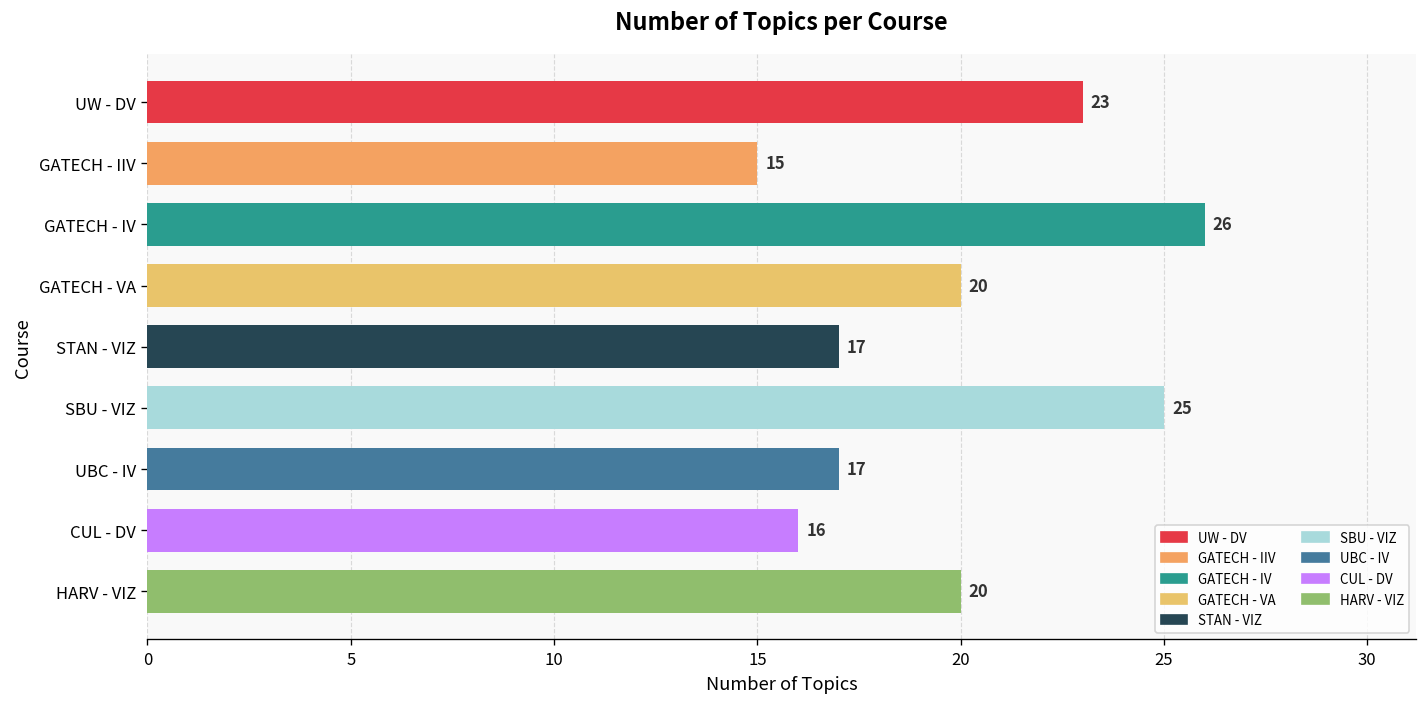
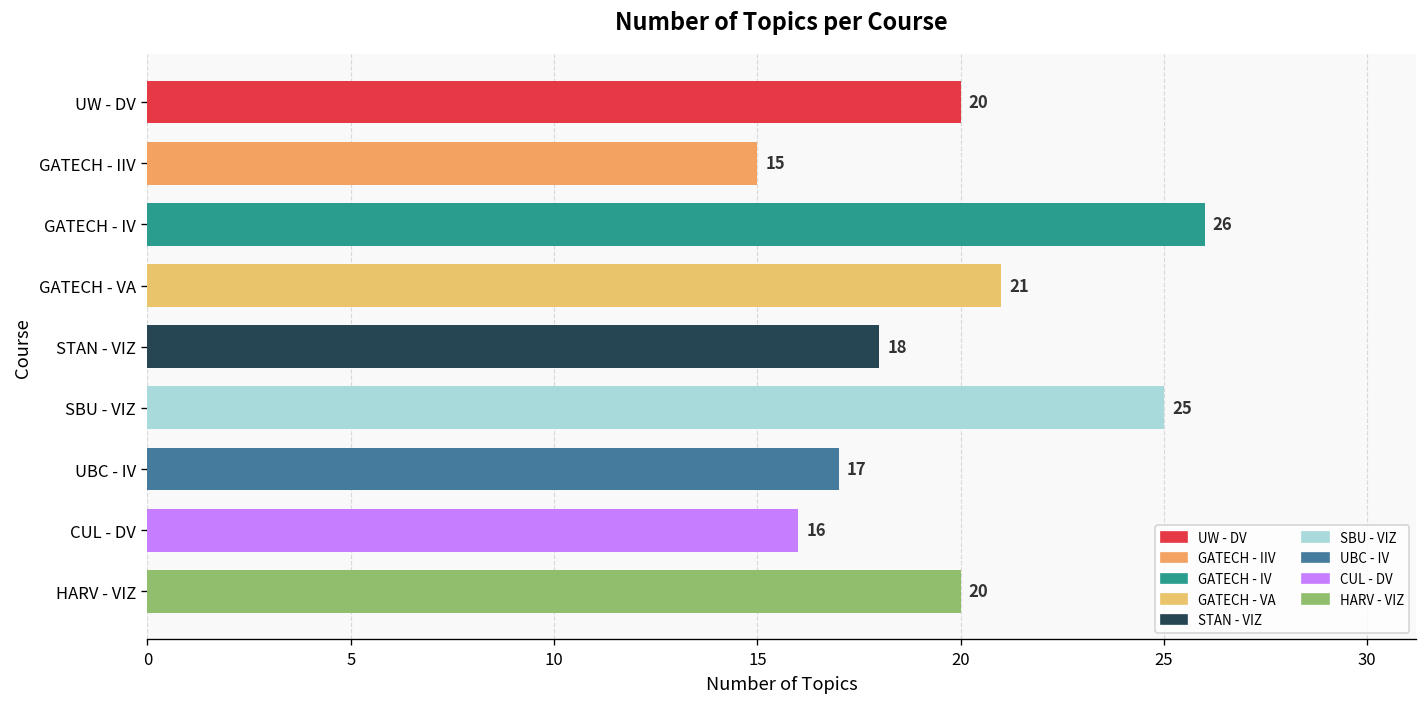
  {
-   "UW - DV": 23,
+   "UW - DV": 20,
    "GATECH - IIV": 15,
    "GATECH - IV": 26,
-   "GATECH - VA": 20,
-   "STAN - VIZ": 17,
+   "GATECH - VA": 21,
+   "STAN - VIZ": 18,
    "SBU - VIZ": 25,
    "UBC - IV": 17,
    "CUL - DV": 16,
    "HARV - VIZ": 20
  }
